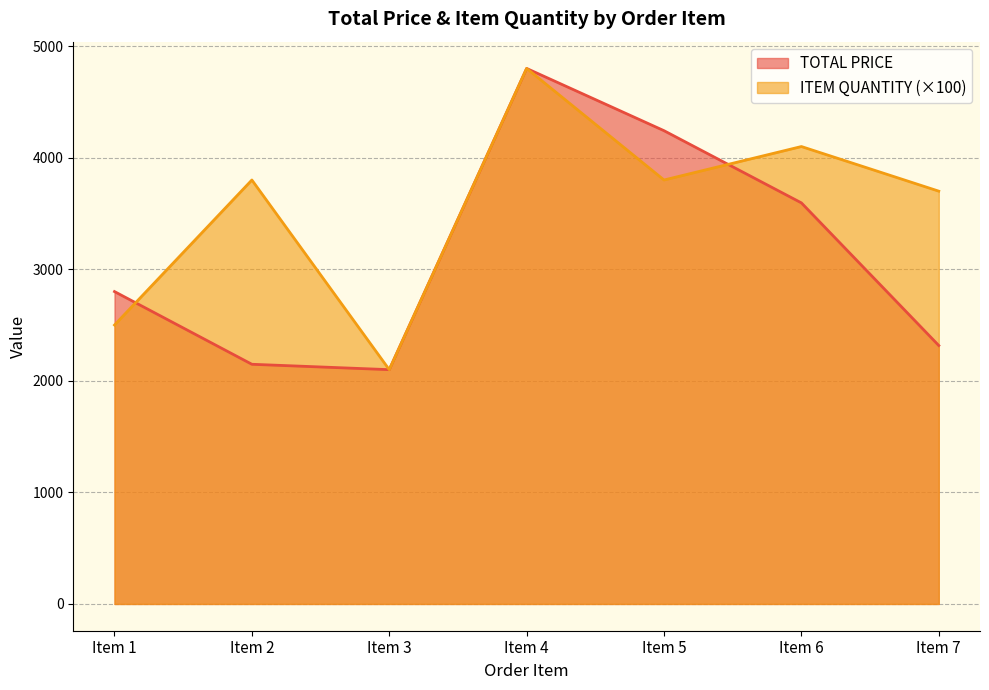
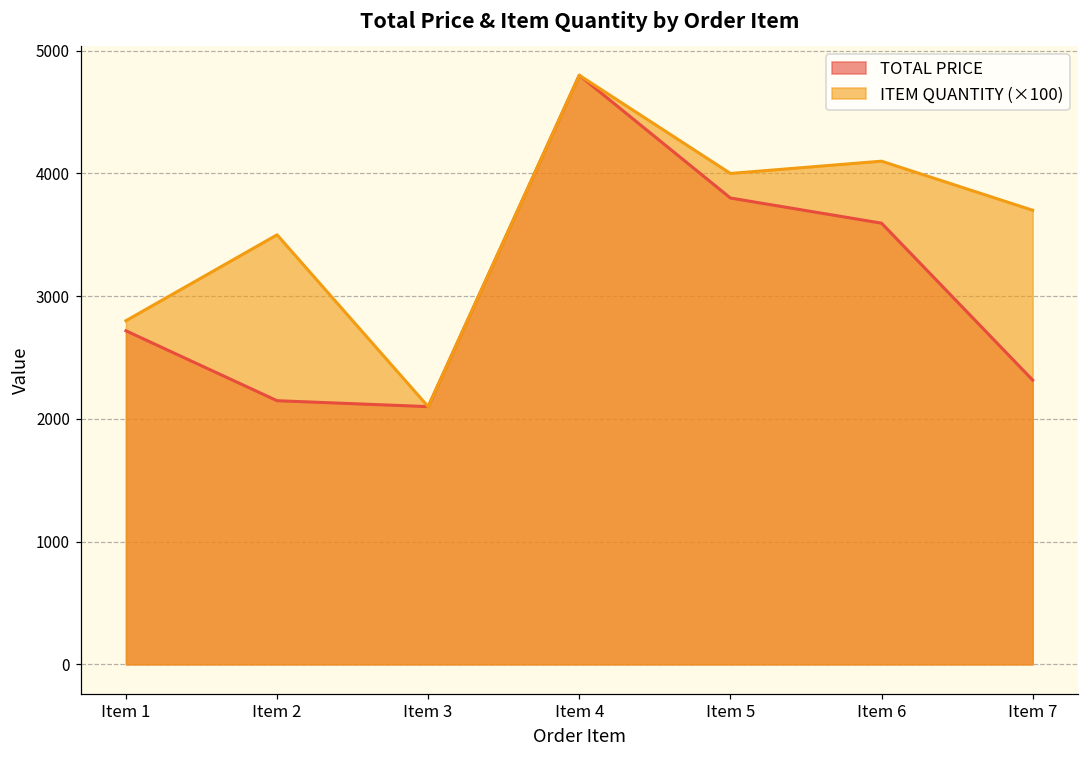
  {
    "TOTAL PRICE": {
-     "Item 1": 2800,
+     "Item 1": 2720,
      "Item 2": 2150,
-     "Item 5": 4240,
+     "Item 5": 3800,
      "Item 6": 3600,
      "Item 7": 2320
    },
    "ITEM QUANTITY (×100)": {
-     "Item 1": 2500,
-     "Item 2": 3800,
-     "Item 5": 3800,
+     "Item 1": 2800,
+     "Item 2": 3500,
+     "Item 5": 4000,
      "Item 6": 4100,
      "Item 7": 3700
    }
  }
